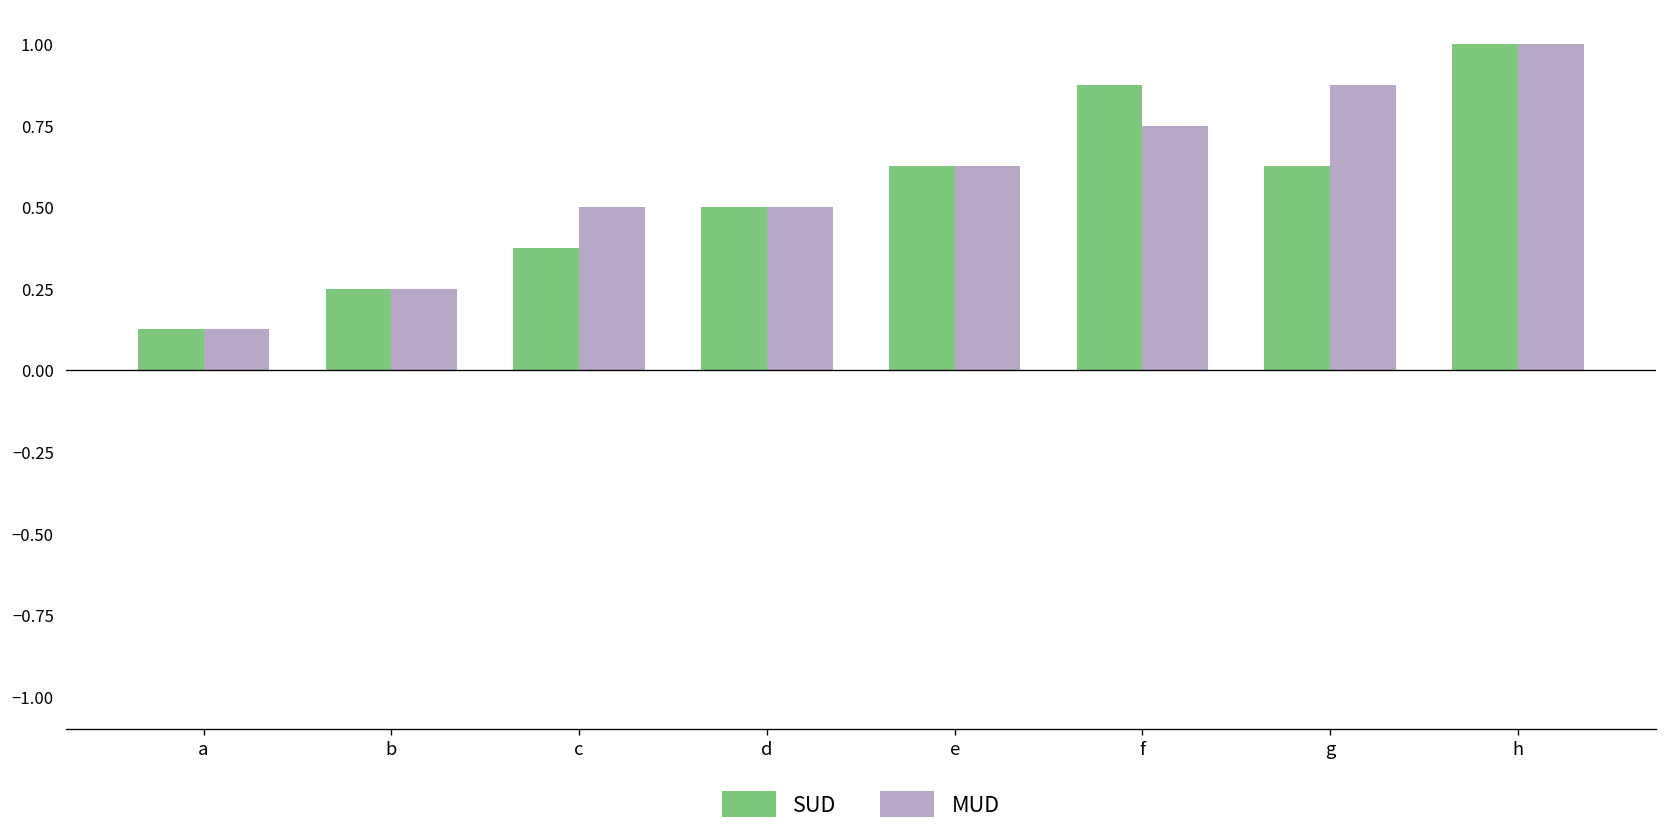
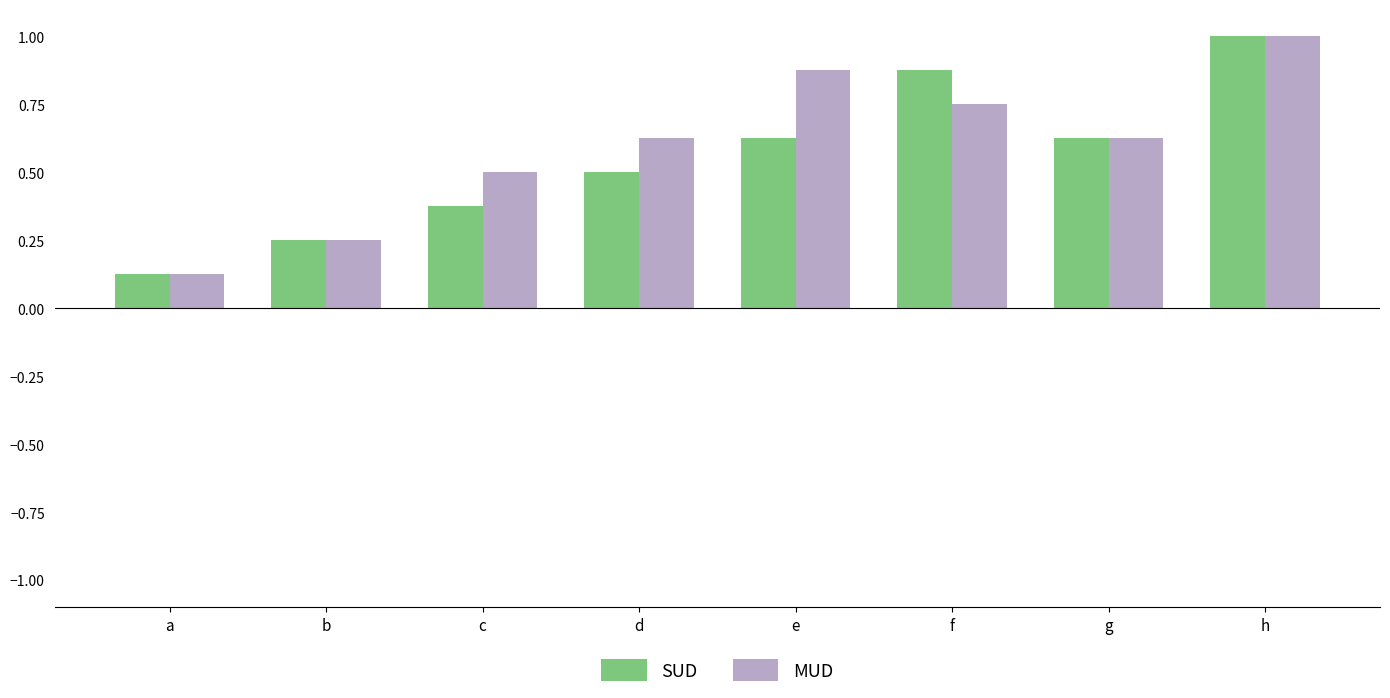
  {
    "SUD": {
      "a": 0.13,
      "b": 0.25,
      "c": 0.38,
      "d": 0.50,
      "e": 0.63,
      "f": 0.88,
      "g": 0.63,
      "h": 1.00
    },
    "MUD": {
      "a": 0.13,
      "b": 0.25,
      "c": 0.50,
-     "d": 0.50,
-     "e": 0.63,
+     "d": 0.63,
+     "e": 0.88,
      "f": 0.75,
-     "g": 0.88,
+     "g": 0.63,
      "h": 1.00
    }
  }
